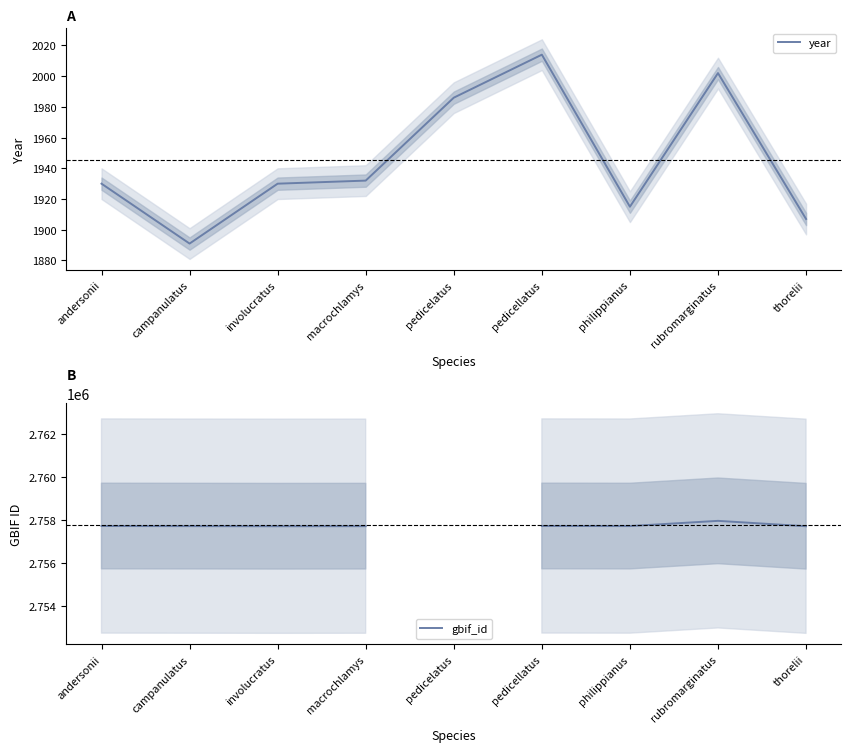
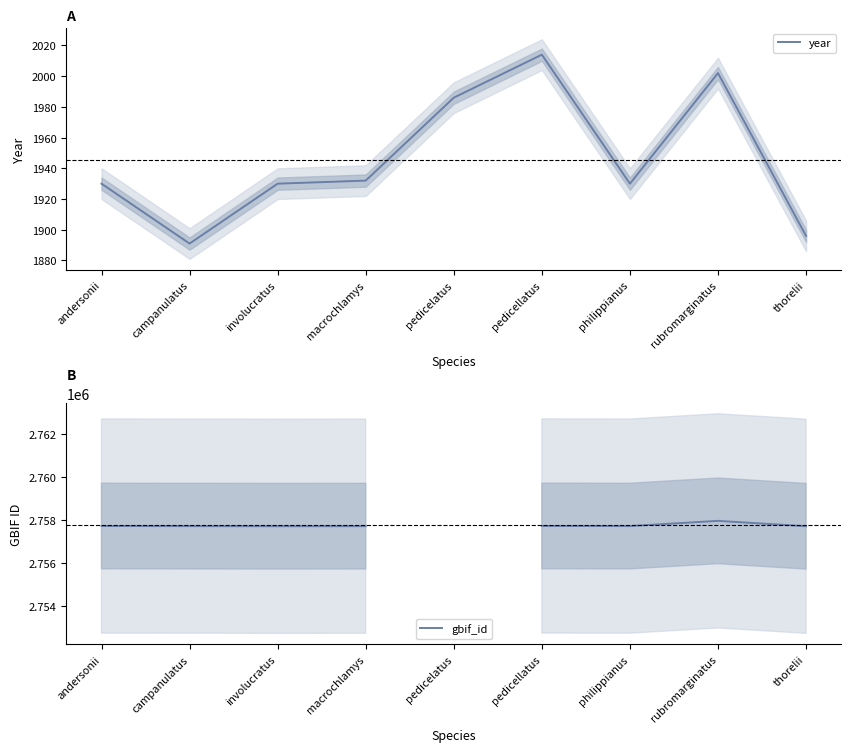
  {
    "A": {
      "year": {
        "andersonii": 1930,
        "campanulatus": 1891,
        "involucratus": 1930,
        "macrochlamys": 1932,
        "pedicelatus": 1986,
        "pedicellatus": 2014,
-       "philippianus": 1915,
+       "philippianus": 1930,
        "rubromarginatus": 2002,
-       "thorelii": 1907
+       "thorelii": 1896
      }
    },
    "B": {
      "andersonii": 2757700,
      "campanulatus": 2757700,
      "involucratus": 2757700,
      "macrochlamys": 2757700,
      "pedicellatus": 2757700,
      "philippianus": 2757700,
      "rubromarginatus": 2758000,
      "thorelii": 2757700
    }
  }
